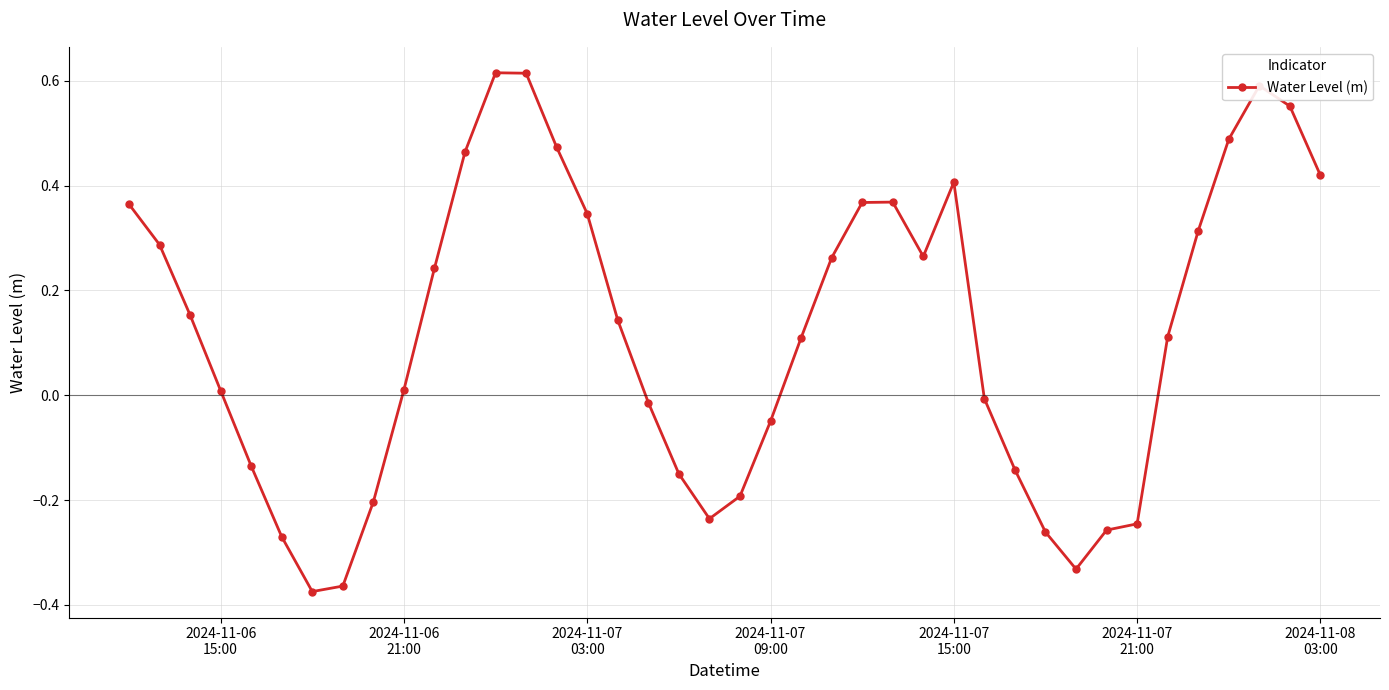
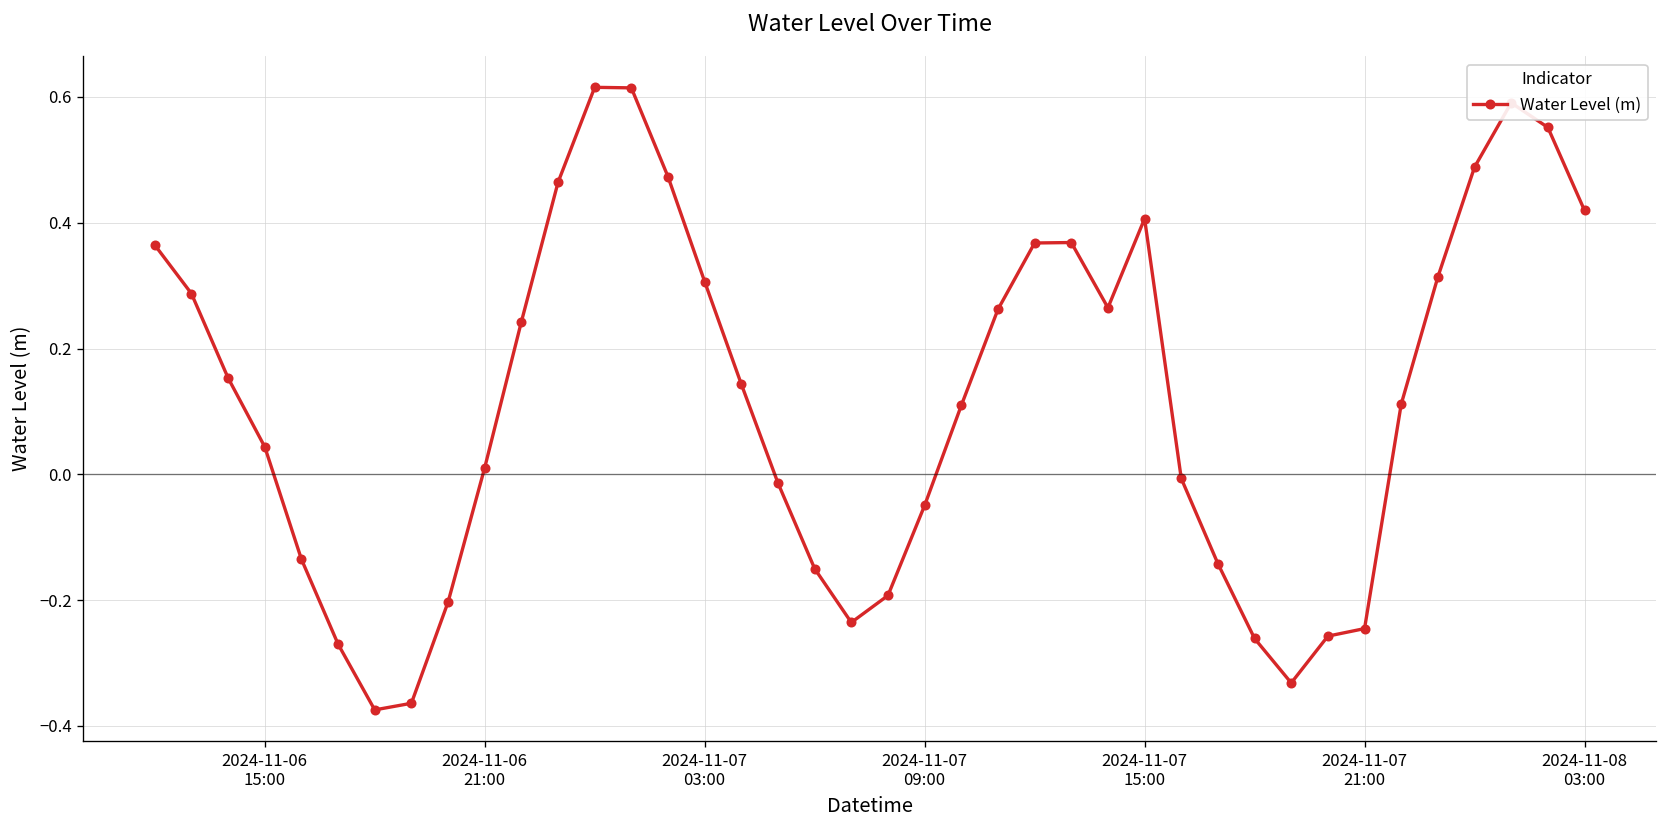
  {
-   "2024-11-06 15:00": 0.01,
+   "2024-11-06 15:00": 0.04,
    "2024-11-06 21:00": 0.01,
-   "2024-11-07 03:00": 0.35,
+   "2024-11-07 03:00": 0.31,
    "2024-11-07 09:00": -0.05,
    "2024-11-07 15:00": 0.41,
    "2024-11-07 21:00": -0.25,
    "2024-11-08 03:00": 0.42
  }
